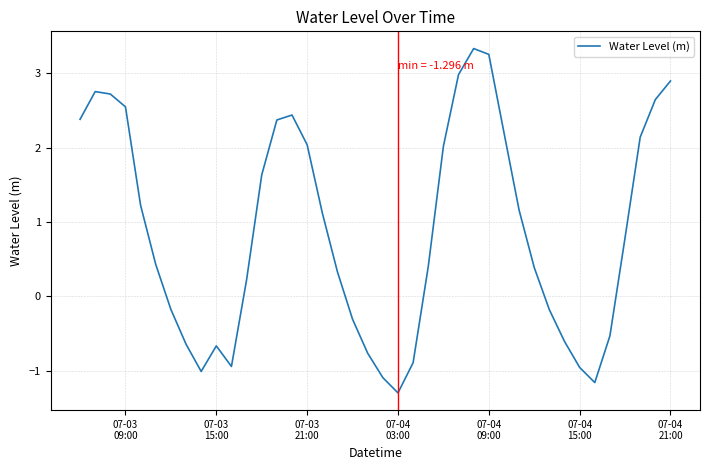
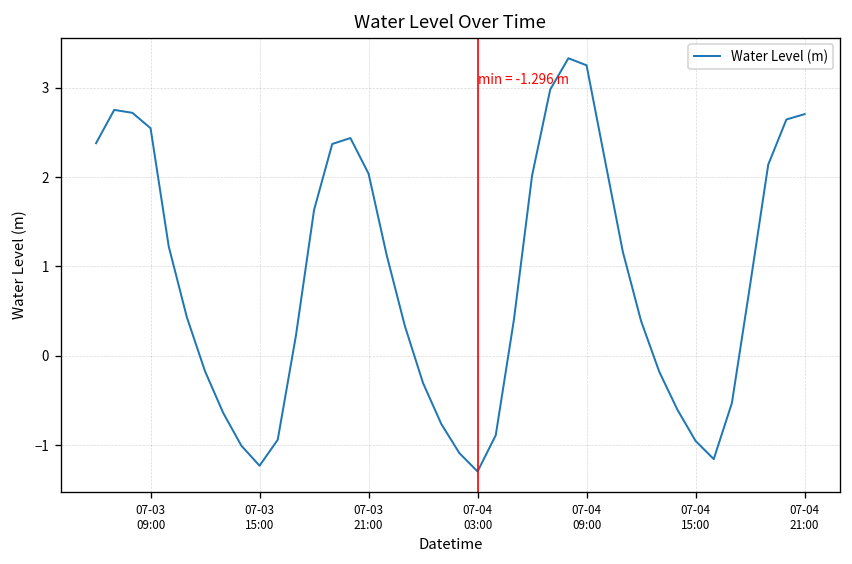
  {
    "07-03 09:00": 2.5,
-   "07-03 15:00": -0.7,
+   "07-03 15:00": -1.2,
    "07-03 21:00": 2.0,
    "07-04 03:00": -1.3,
    "07-04 09:00": 3.3,
    "07-04 15:00": -1.0,
-   "07-04 21:00": 2.9
+   "07-04 21:00": 2.7
  }
